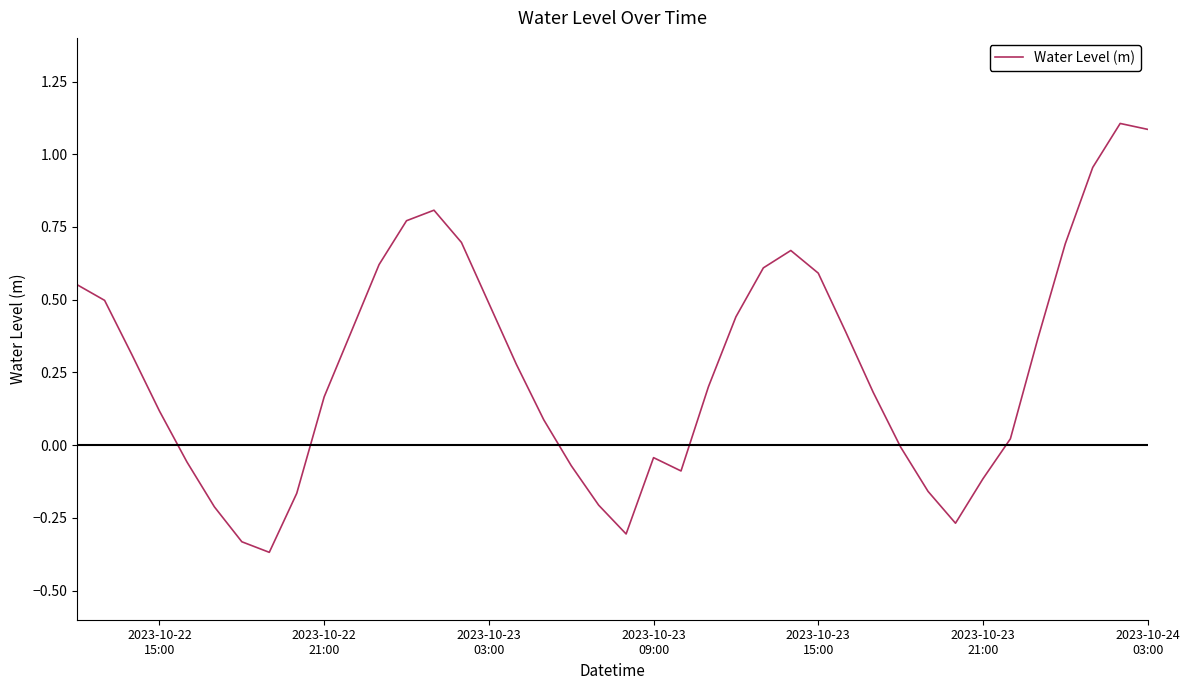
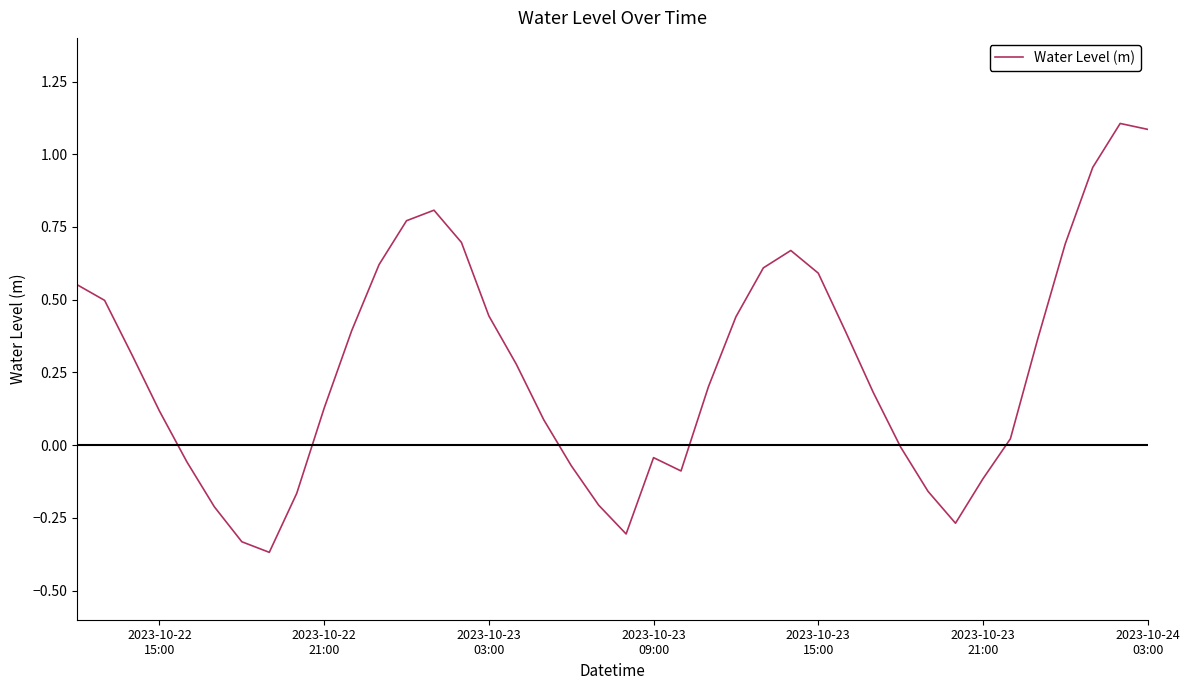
  {
    "2023-10-22 15:00": 0.12,
-   "2023-10-22 21:00": 0.17,
-   "2023-10-23 03:00": 0.49,
+   "2023-10-22 21:00": 0.13,
+   "2023-10-23 03:00": 0.44,
    "2023-10-23 09:00": -0.04,
    "2023-10-23 15:00": 0.59,
    "2023-10-23 21:00": -0.12,
    "2023-10-24 03:00": 1.09
  }
